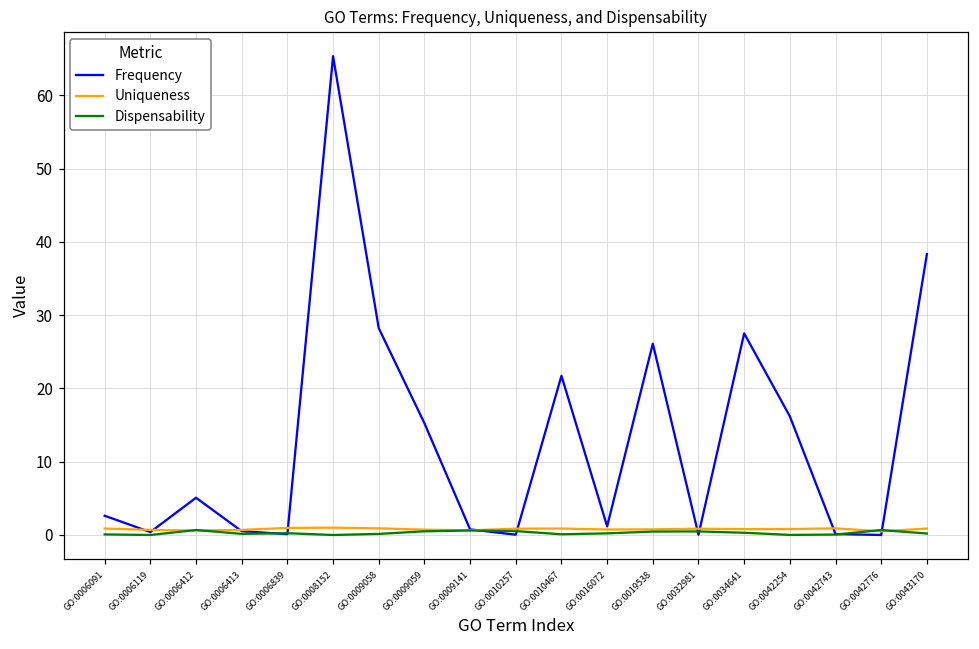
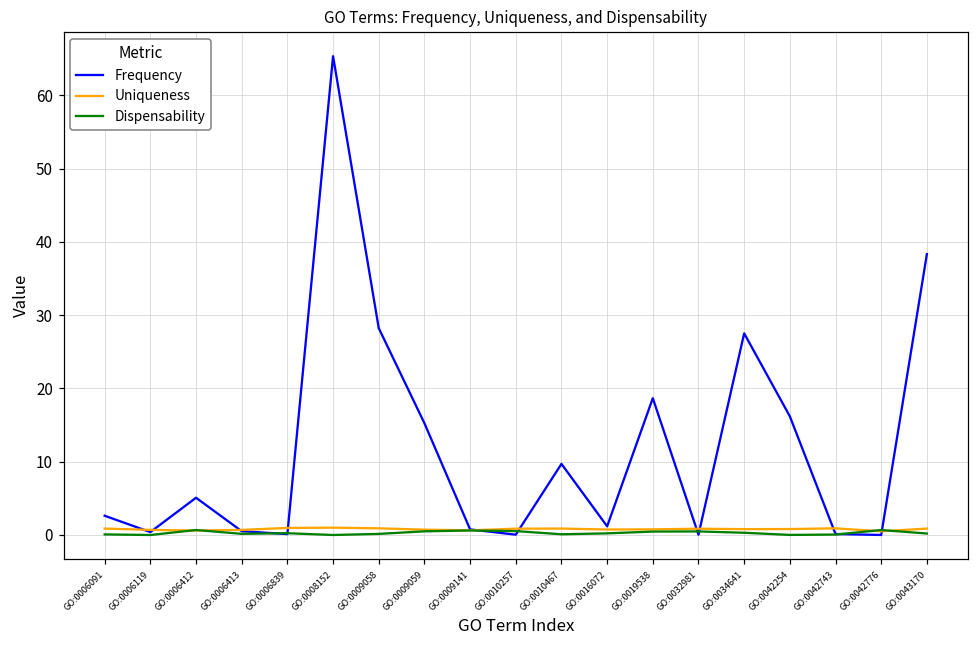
  {
    "Frequency": {
      "GO:0006091": 3,
      "GO:0006412": 5,
      "GO:0008152": 65,
      "GO:0009058": 28,
      "GO:0009059": 15,
      "GO:0010257": 0,
-     "GO:0010467": 22,
+     "GO:0010467": 10,
      "GO:0016072": 1,
-     "GO:0019538": 26,
+     "GO:0019538": 19,
      "GO:0032981": 0,
      "GO:0034641": 28,
      "GO:0042254": 16,
      "GO:0042776": 0,
      "GO:0043170": 38
    },
    "Uniqueness": {
      "GO:0006091": 1,
      "GO:0006839": 1,
      "GO:0008152": 1,
      "GO:0009058": 1,
      "GO:0010467": 1,
      "GO:0016072": 1,
      "GO:0034641": 1,
      "GO:0042254": 1,
      "GO:0042743": 1,
      "GO:0043170": 1
    },
    "Dispensability": {
      "GO:0006091": 0,
      "GO:0006119": 0,
      "GO:0008152": 0,
      "GO:0009058": 0,
      "GO:0010467": 0,
      "GO:0016072": 0,
      "GO:0034641": 0,
      "GO:0042254": 0,
      "GO:0043170": 0
    }
  }
